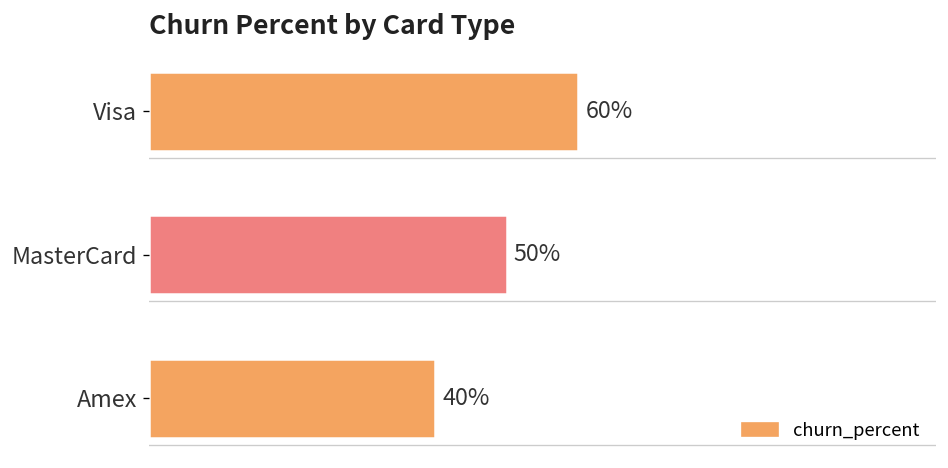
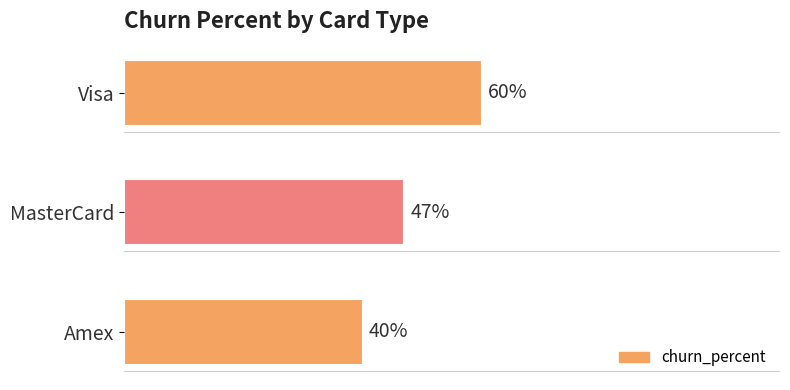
  {
    "Visa": "60%",
-   "MasterCard": "50%",
+   "MasterCard": "47%",
    "Amex": "40%"
  }
